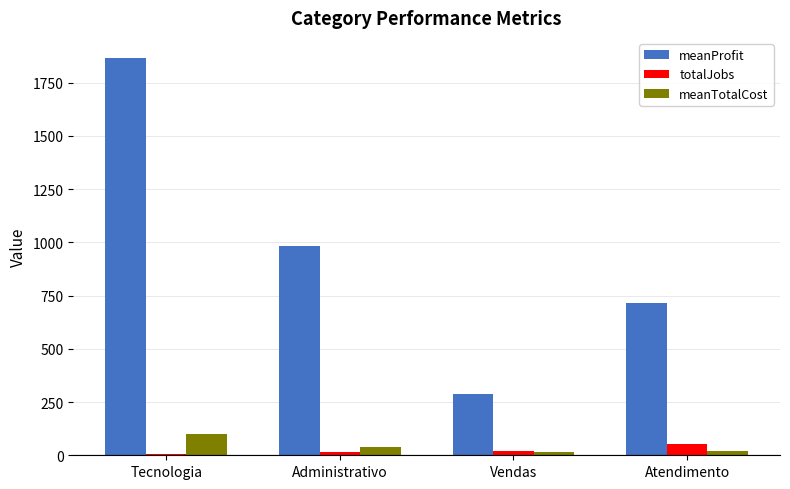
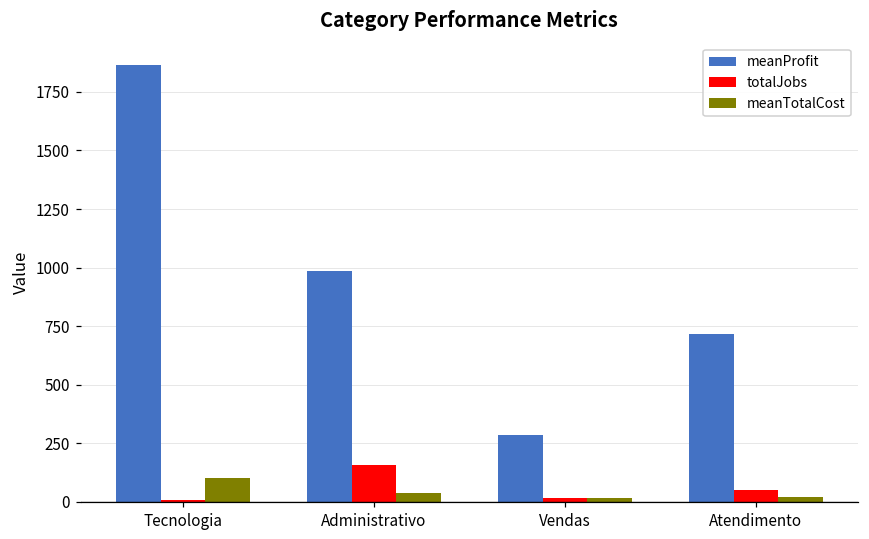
  {
    "meanProfit": {
      "Tecnologia": 1870,
      "Administrativo": 980,
      "Vendas": 290,
      "Atendimento": 720
    },
    "totalJobs": {
-     "Administrativo": 20,
+     "Administrativo": 160,
      "Vendas": 20,
      "Atendimento": 50
    },
    "meanTotalCost": {
      "Tecnologia": 100,
      "Administrativo": 40,
      "Vendas": 20,
      "Atendimento": 20
    }
  }
